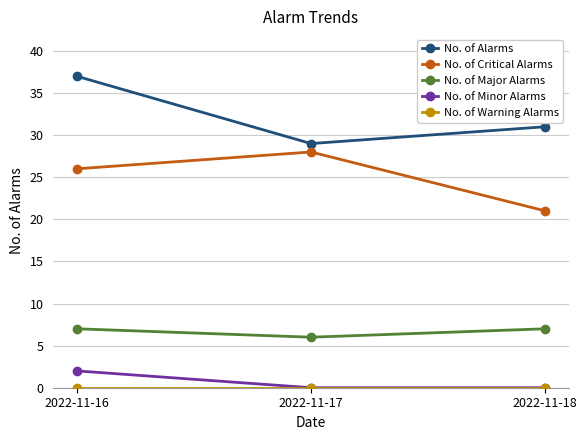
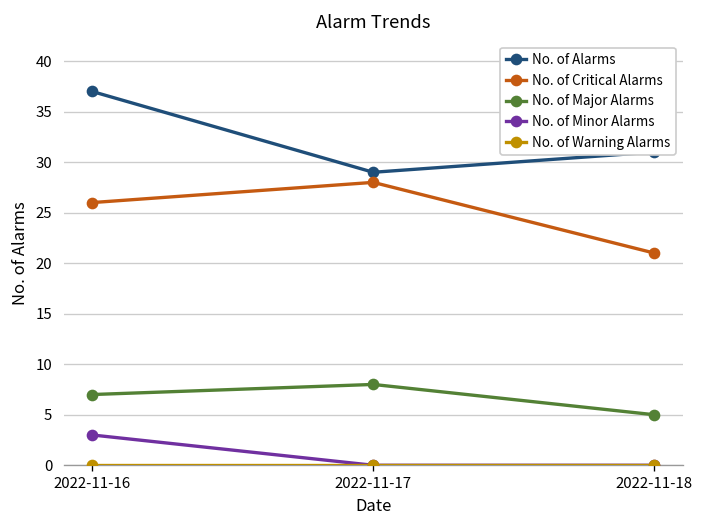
  {
    "No. of Alarms": {
      "2022-11-16": 37,
      "2022-11-17": 29,
      "2022-11-18": 31
    },
    "No. of Major Alarms": {
      "2022-11-16": 7,
-     "2022-11-17": 6,
-     "2022-11-18": 7
+     "2022-11-17": 8,
+     "2022-11-18": 5
    },
    "No. of Minor Alarms": {
-     "2022-11-16": 2
+     "2022-11-16": 3
    }
  }
